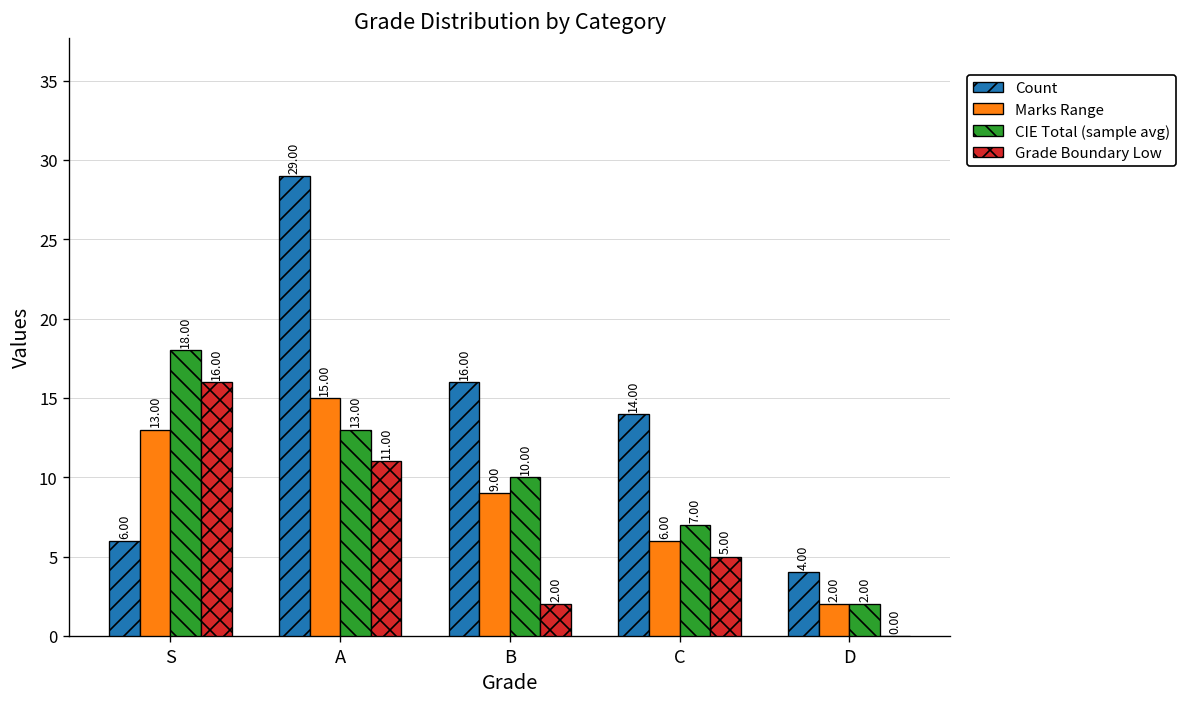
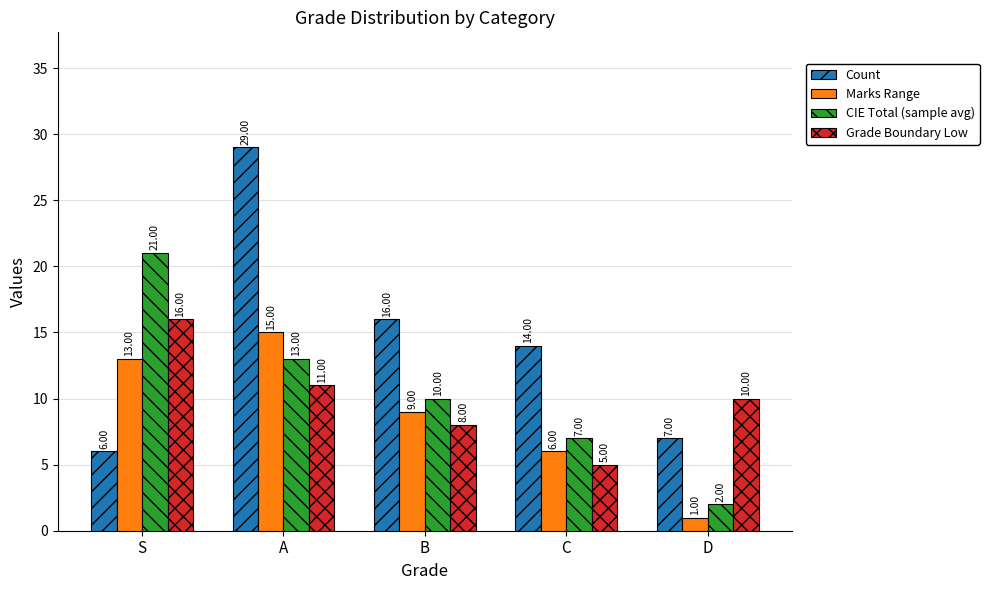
  {
    "Count": {
      "S": 6.00,
      "A": 29.00,
      "B": 16.00,
      "C": 14.00,
-     "D": 4.00
+     "D": 7.00
    },
    "Marks Range": {
      "S": 13.00,
      "A": 15.00,
      "B": 9.00,
      "C": 6.00,
-     "D": 2.00
+     "D": 1.00
    },
    "CIE Total (sample avg)": {
-     "S": 18.00,
+     "S": 21.00,
      "A": 13.00,
      "B": 10.00,
      "C": 7.00,
      "D": 2.00
    },
    "Grade Boundary Low": {
      "S": 16.00,
      "A": 11.00,
-     "B": 2.00,
+     "B": 8.00,
      "C": 5.00,
-     "D": 0.00
+     "D": 10.00
    }
  }
